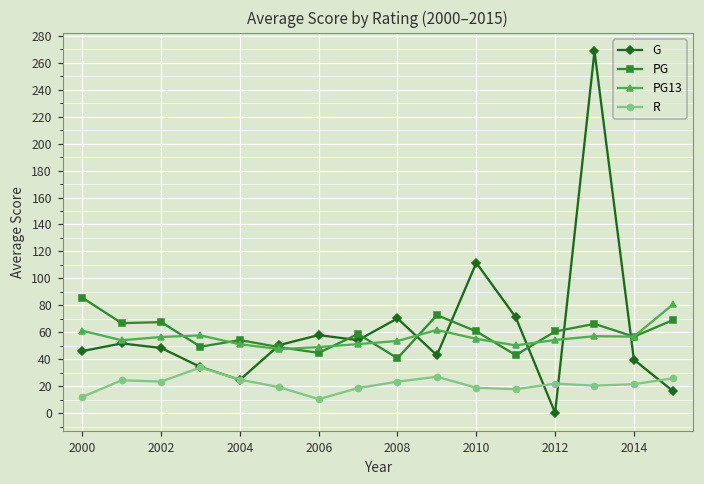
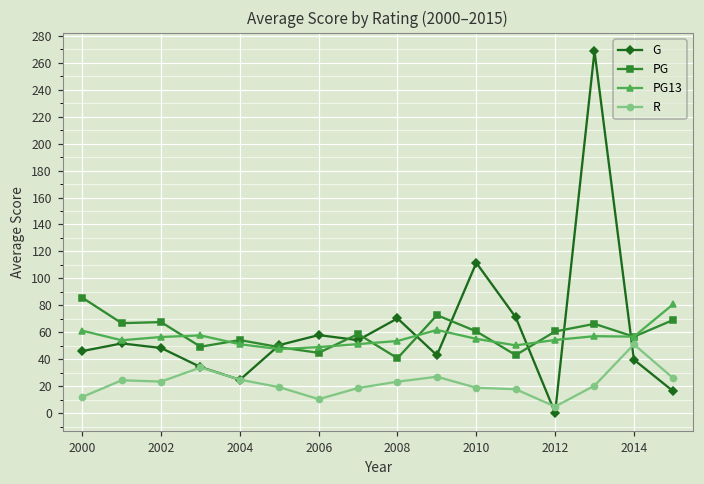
  {
    "R": {
      "2000": 12,
      "2002": 24,
      "2006": 10,
      "2008": 23,
      "2010": 19,
-     "2012": 22,
-     "2014": 22
+     "2012": 5,
+     "2014": 51
    }
  }
